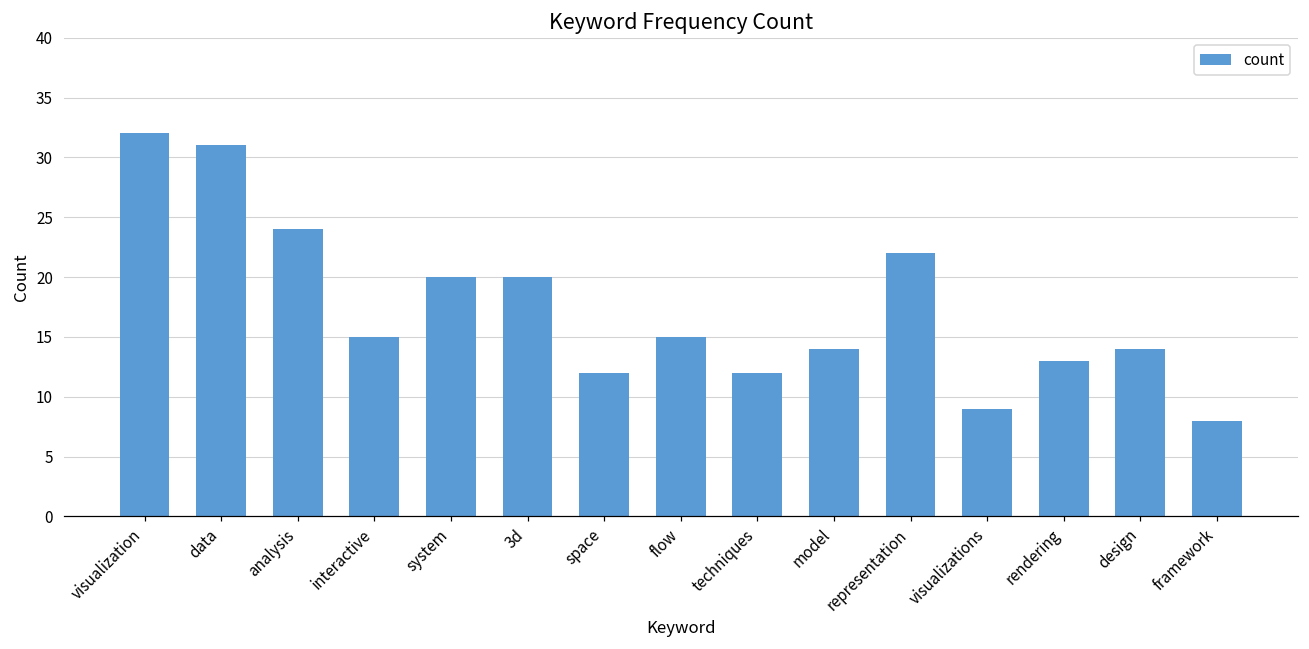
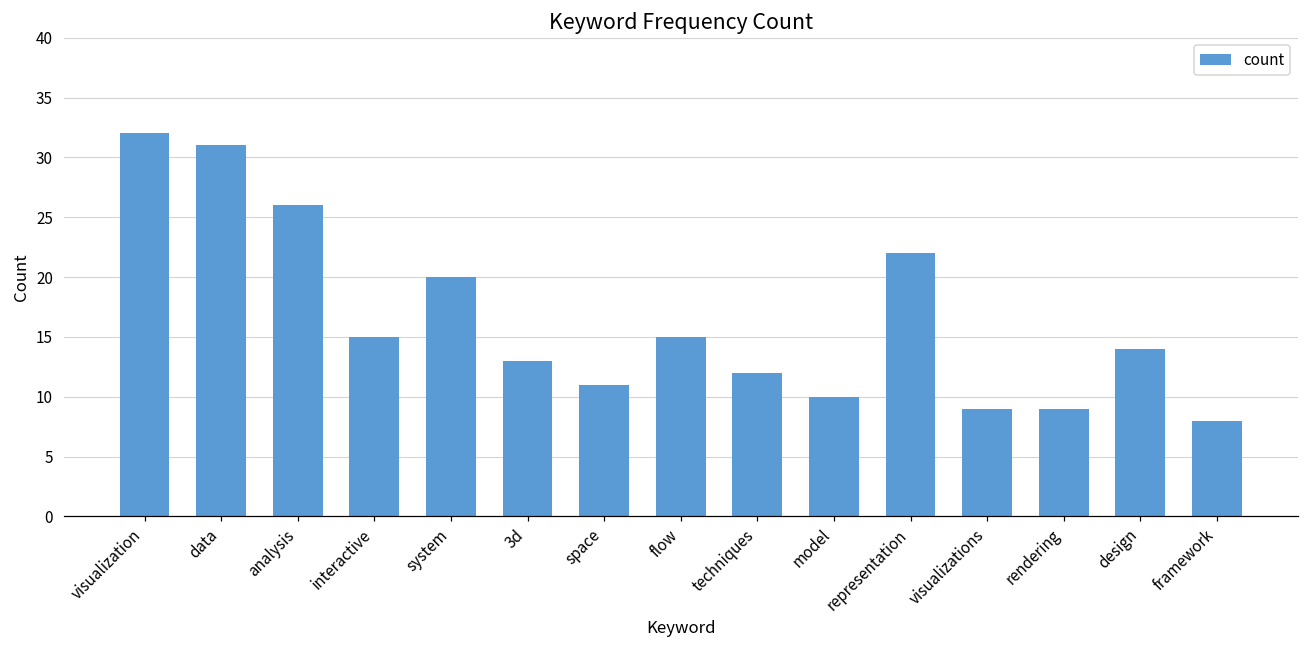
  {
    "visualization": 32,
    "data": 31,
-   "analysis": 24,
+   "analysis": 26,
    "interactive": 15,
    "system": 20,
-   "3d": 20,
-   "space": 12,
+   "3d": 13,
+   "space": 11,
    "flow": 15,
    "techniques": 12,
-   "model": 14,
+   "model": 10,
    "representation": 22,
    "visualizations": 9,
-   "rendering": 13,
+   "rendering": 9,
    "design": 14,
    "framework": 8
  }
